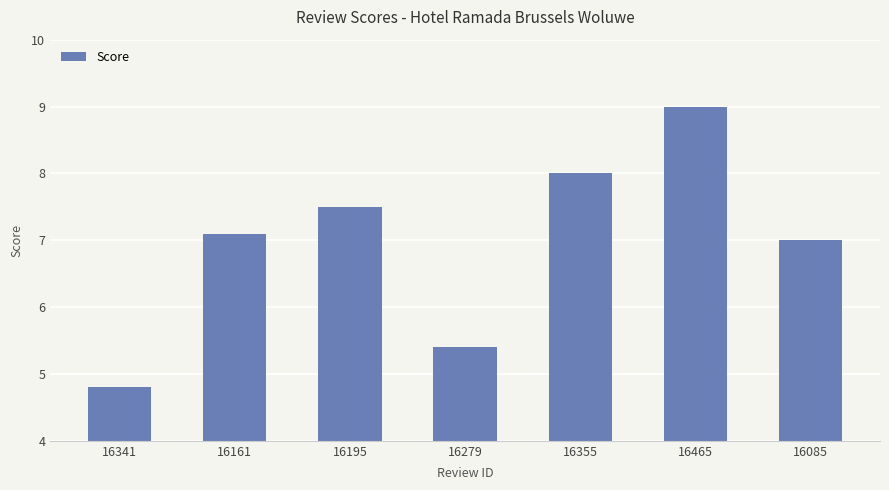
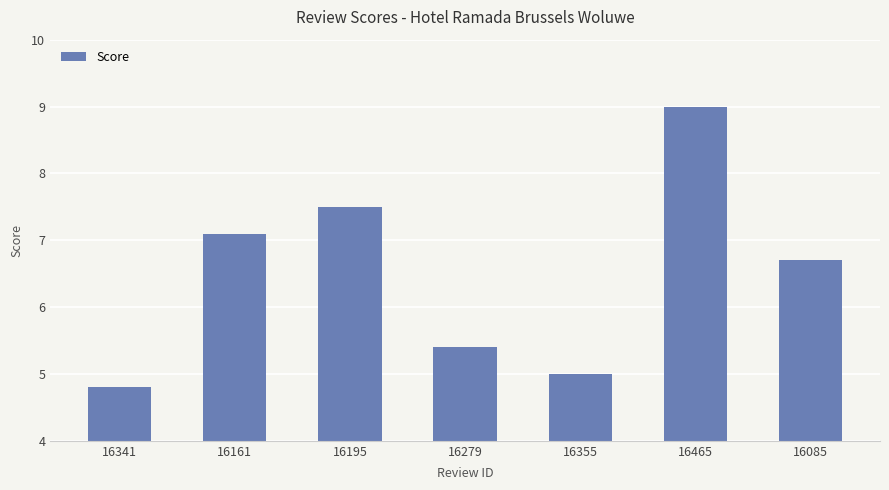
  {
    "16341": 4.8,
    "16161": 7.1,
    "16195": 7.5,
    "16279": 5.4,
-   "16355": 8,
+   "16355": 5,
    "16465": 9.0,
-   "16085": 7.0
+   "16085": 6.7
  }
